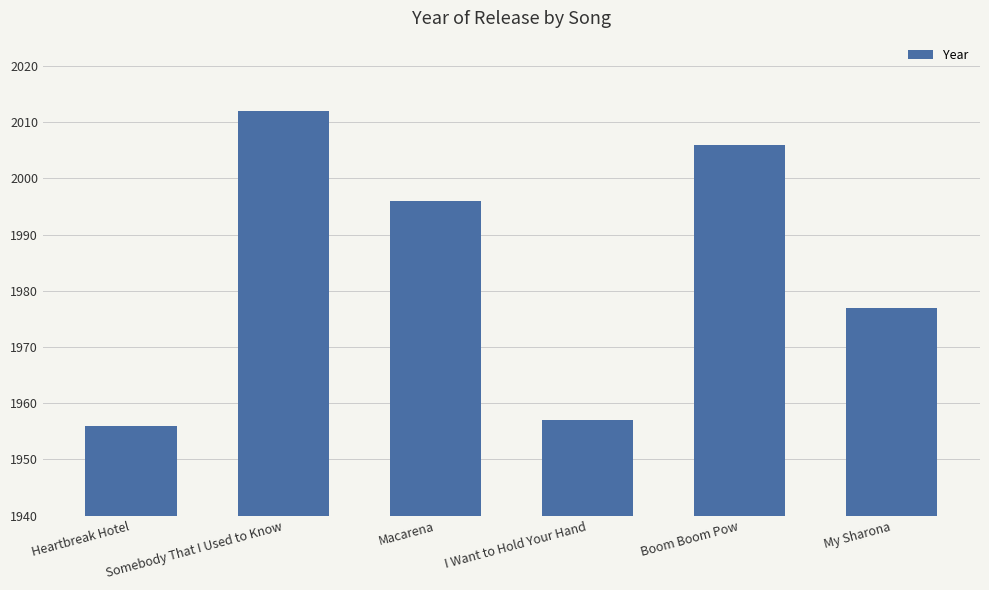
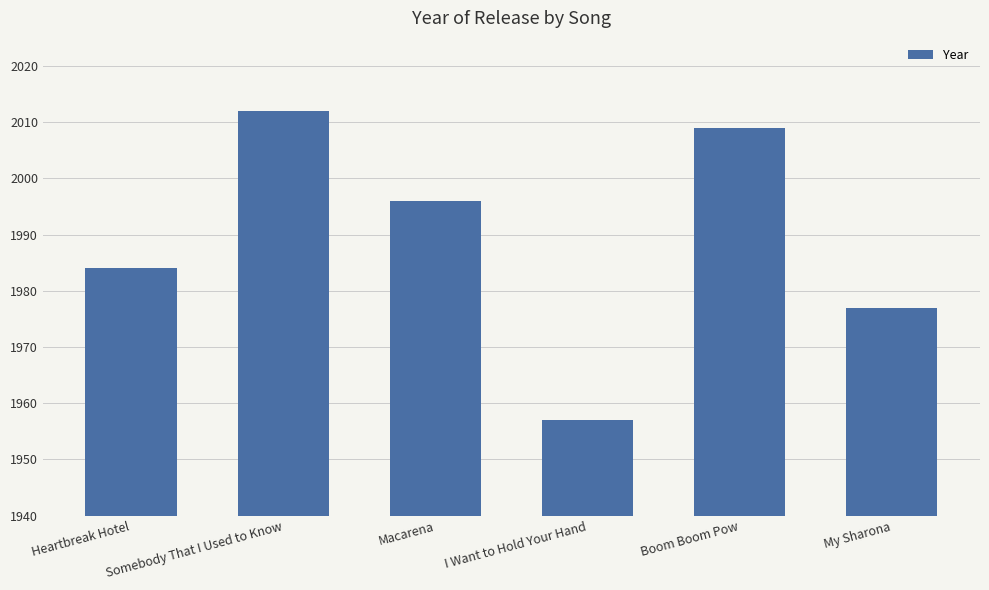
  {
-   "Heartbreak Hotel": 1956,
+   "Heartbreak Hotel": 1984,
    "Somebody That I Used to Know": 2012,
    "Macarena": 1996,
    "I Want to Hold Your Hand": 1957,
-   "Boom Boom Pow": 2006,
+   "Boom Boom Pow": 2009,
    "My Sharona": 1977
  }
